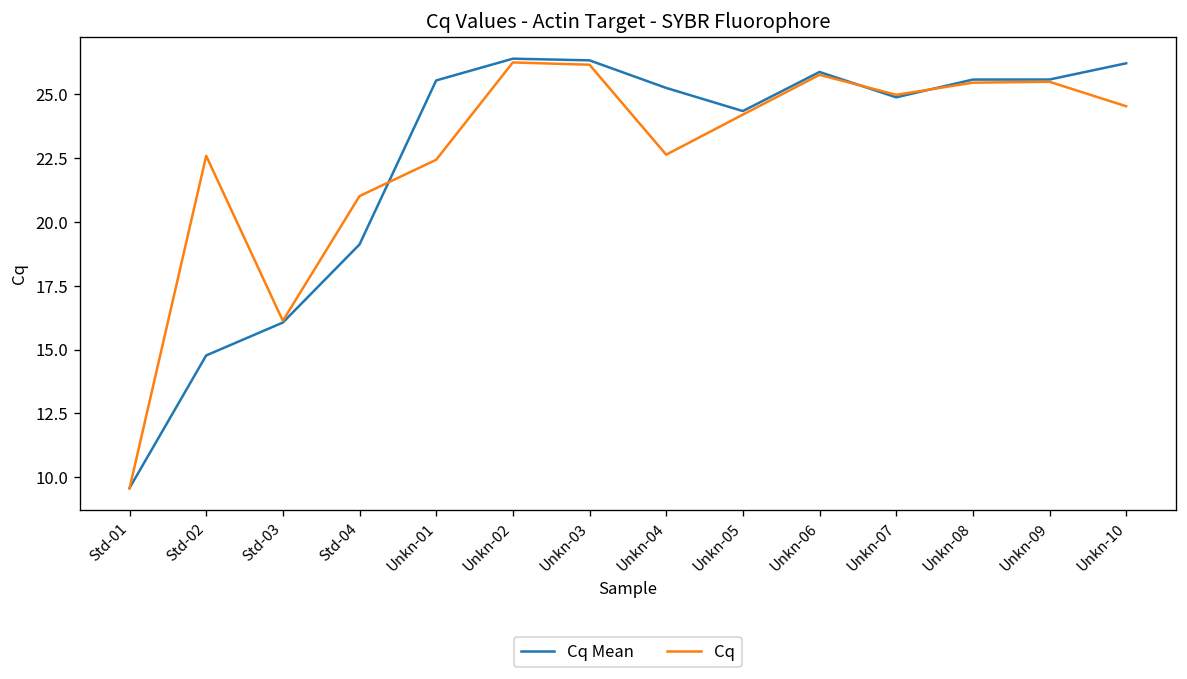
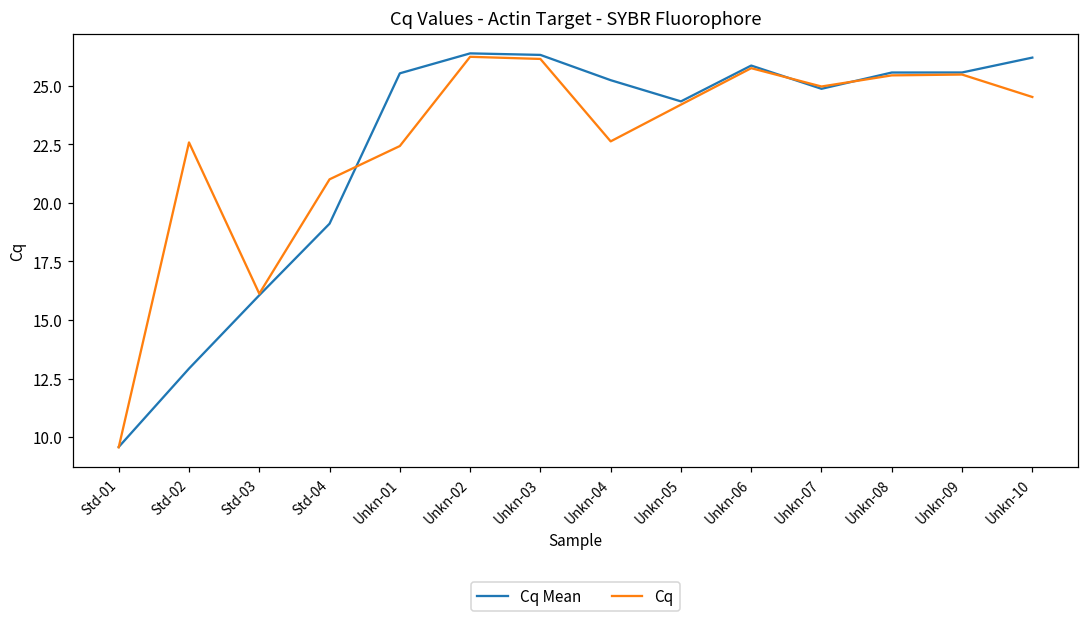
  {
    "Cq Mean": {
-     "Std-02": 14.8,
+     "Std-02": 12.9,
      "Std-04": 19.1,
      "Unkn-01": 25.5,
      "Unkn-02": 26.4,
      "Unkn-03": 26.3,
      "Unkn-04": 25.2,
      "Unkn-05": 24.3,
      "Unkn-08": 25.6,
      "Unkn-10": 26.2
    },
    "Cq": {
      "Std-02": 22.6,
      "Std-04": 21.0,
      "Unkn-01": 22.4,
      "Unkn-02": 26.2,
      "Unkn-03": 26.1,
      "Unkn-04": 22.6,
      "Unkn-05": 24.2,
      "Unkn-08": 25.4,
      "Unkn-10": 24.5
    }
  }
